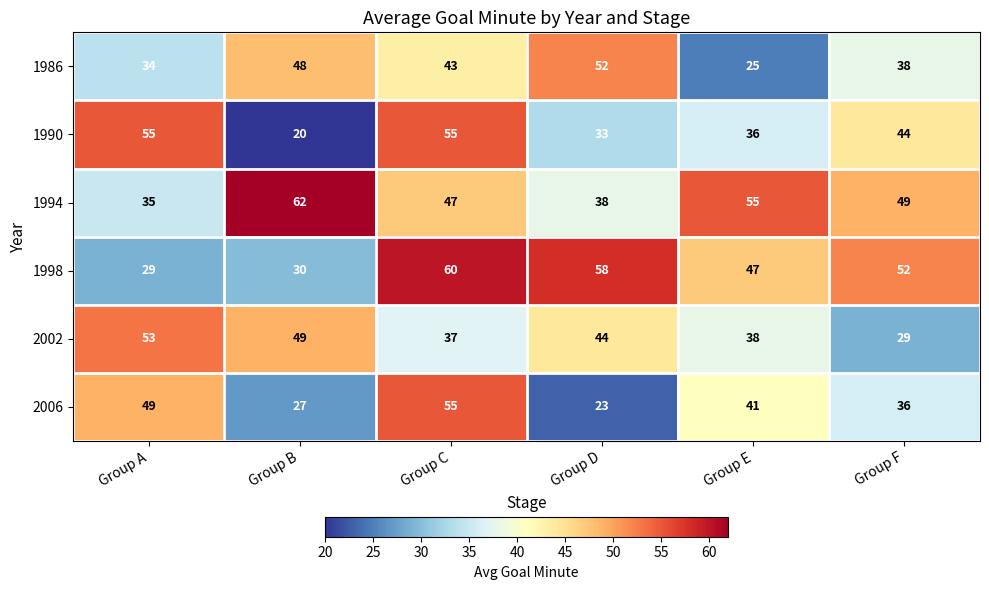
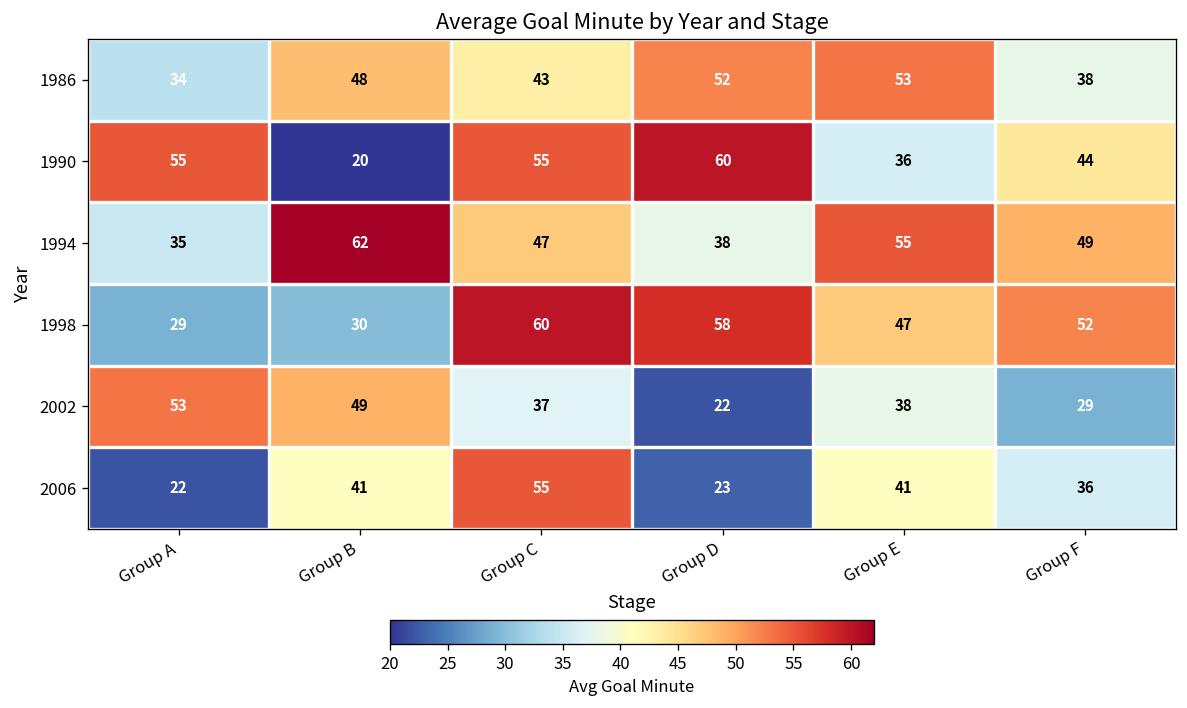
  {
    "1986": {
      "Group A": 34,
      "Group B": 48,
      "Group C": 43,
      "Group D": 52,
-     "Group E": 25,
+     "Group E": 53,
      "Group F": 38
    },
    "1990": {
      "Group A": 55,
      "Group B": 20,
      "Group C": 55,
-     "Group D": 33,
+     "Group D": 60,
      "Group E": 36,
      "Group F": 44
    },
    "1994": {
      "Group A": 35,
      "Group B": 62,
      "Group C": 47,
      "Group D": 38,
      "Group E": 55,
      "Group F": 49
    },
    "1998": {
      "Group A": 29,
      "Group B": 30,
      "Group C": 60,
      "Group D": 58,
      "Group E": 47,
      "Group F": 52
    },
    "2002": {
      "Group A": 53,
      "Group B": 49,
      "Group C": 37,
-     "Group D": 44,
+     "Group D": 22,
      "Group E": 38,
      "Group F": 29
    },
    "2006": {
-     "Group A": 49,
-     "Group B": 27,
+     "Group A": 22,
+     "Group B": 41,
      "Group C": 55,
      "Group D": 23,
      "Group E": 41,
      "Group F": 36
    }
  }
